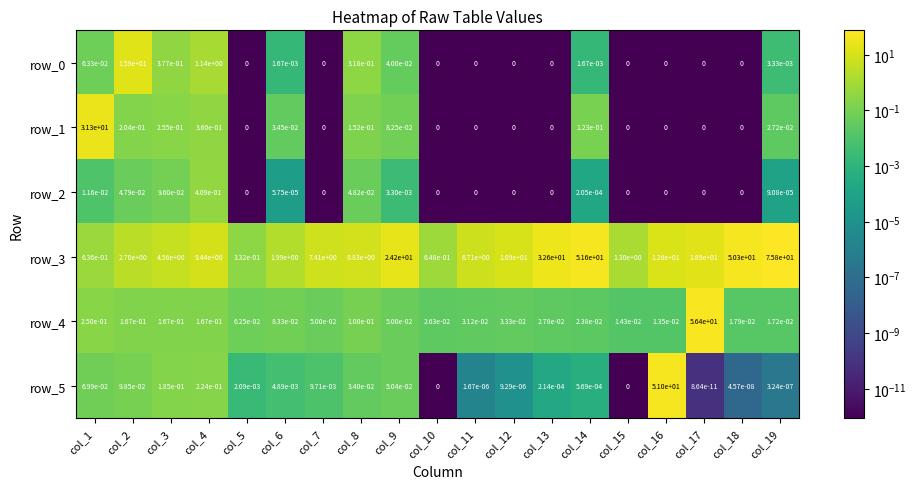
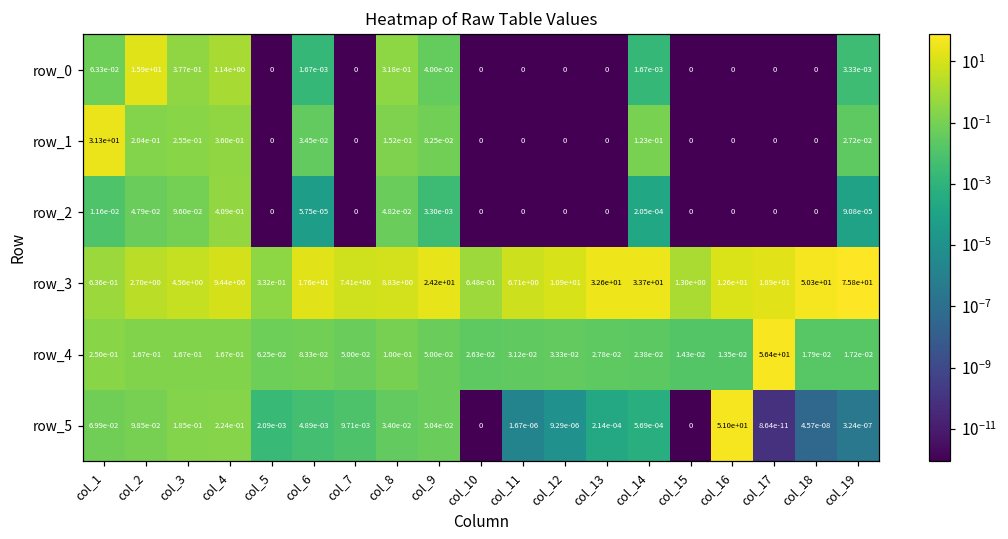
  {
    "row_0": {
      "col_1": "6.33e-02",
      "col_2": "1.59e+01",
      "col_3": "3.77e-01",
      "col_4": "1.14e+00",
      "col_5": "0",
      "col_6": "1.67e-03",
      "col_7": "0",
      "col_8": "3.18e-01",
      "col_9": "4.00e-02",
      "col_10": "0",
      "col_11": "0",
      "col_12": "0",
      "col_13": "0",
      "col_14": "1.67e-03",
      "col_15": "0",
      "col_16": "0",
      "col_17": "0",
      "col_18": "0",
      "col_19": "3.33e-03"
    },
    "row_1": {
      "col_1": "3.13e+01",
      "col_2": "2.04e-01",
      "col_3": "2.55e-01",
      "col_4": "3.60e-01",
      "col_5": "0",
      "col_6": "3.45e-02",
      "col_7": "0",
      "col_8": "1.52e-01",
      "col_9": "8.25e-02",
      "col_10": "0",
      "col_11": "0",
      "col_12": "0",
      "col_13": "0",
      "col_14": "1.23e-01",
      "col_15": "0",
      "col_16": "0",
      "col_17": "0",
      "col_18": "0",
      "col_19": "2.72e-02"
    },
    "row_2": {
      "col_1": "1.16e-02",
      "col_2": "4.79e-02",
      "col_3": "9.60e-02",
      "col_4": "4.09e-01",
      "col_5": "0",
      "col_6": "5.75e-05",
      "col_7": "0",
      "col_8": "4.82e-02",
      "col_9": "3.30e-03",
      "col_10": "0",
      "col_11": "0",
      "col_12": "0",
      "col_13": "0",
      "col_14": "2.05e-04",
      "col_15": "0",
      "col_16": "0",
      "col_17": "0",
      "col_18": "0",
      "col_19": "9.08e-05"
    },
    "row_3": {
      "col_1": "6.36e-01",
      "col_2": "2.70e+00",
      "col_3": "4.56e+00",
      "col_4": "9.44e+00",
      "col_5": "3.32e-01",
-     "col_6": "1.99e+00",
+     "col_6": "1.76e+01",
      "col_7": "7.41e+00",
      "col_8": "8.83e+00",
      "col_9": "2.42e+01",
      "col_10": "6.48e-01",
      "col_11": "6.71e+00",
      "col_12": "1.09e+01",
      "col_13": "3.26e+01",
-     "col_14": "5.16e+01",
+     "col_14": "3.37e+01",
      "col_15": "1.30e+00",
      "col_16": "1.26e+01",
      "col_17": "1.89e+01",
      "col_18": "5.03e+01",
      "col_19": "7.58e+01"
    },
    "row_4": {
      "col_1": "2.50e-01",
      "col_2": "1.67e-01",
      "col_3": "1.67e-01",
      "col_4": "1.67e-01",
      "col_5": "6.25e-02",
      "col_6": "8.33e-02",
      "col_7": "5.00e-02",
      "col_8": "1.00e-01",
      "col_9": "5.00e-02",
      "col_10": "2.63e-02",
      "col_11": "3.12e-02",
      "col_12": "3.33e-02",
      "col_13": "2.78e-02",
      "col_14": "2.38e-02",
      "col_15": "1.43e-02",
      "col_16": "1.35e-02",
      "col_17": "5.64e+01",
      "col_18": "1.79e-02",
      "col_19": "1.72e-02"
    },
    "row_5": {
      "col_1": "6.99e-02",
      "col_2": "9.85e-02",
      "col_3": "1.85e-01",
      "col_4": "2.24e-01",
      "col_5": "2.09e-03",
      "col_6": "4.89e-03",
      "col_7": "9.71e-03",
      "col_8": "3.40e-02",
      "col_9": "5.04e-02",
      "col_10": "0",
      "col_11": "1.67e-06",
      "col_12": "9.29e-06",
      "col_13": "2.14e-04",
      "col_14": "5.69e-04",
      "col_15": "0",
      "col_16": "5.10e+01",
      "col_17": "8.64e-11",
      "col_18": "4.57e-08",
      "col_19": "3.24e-07"
    }
  }
